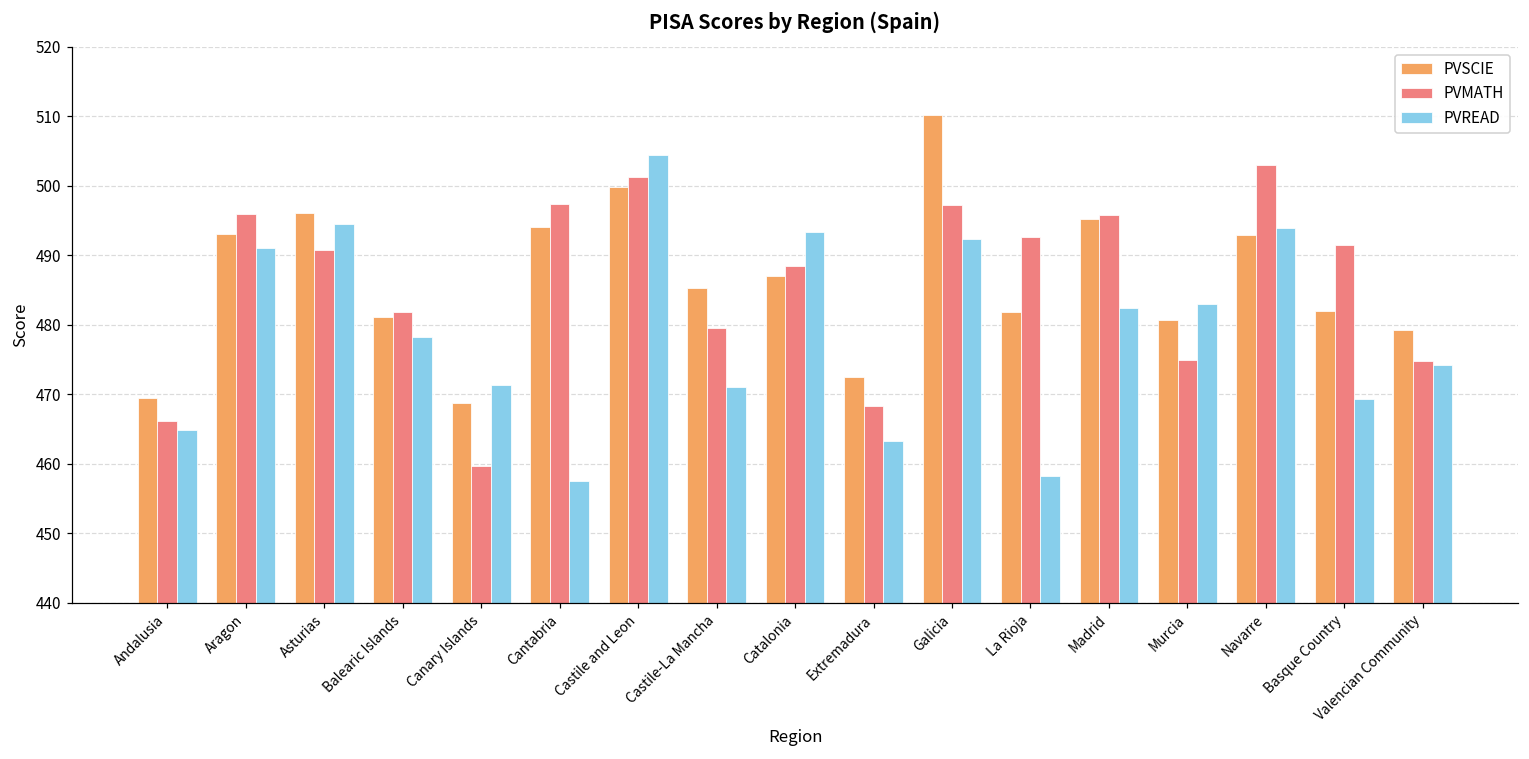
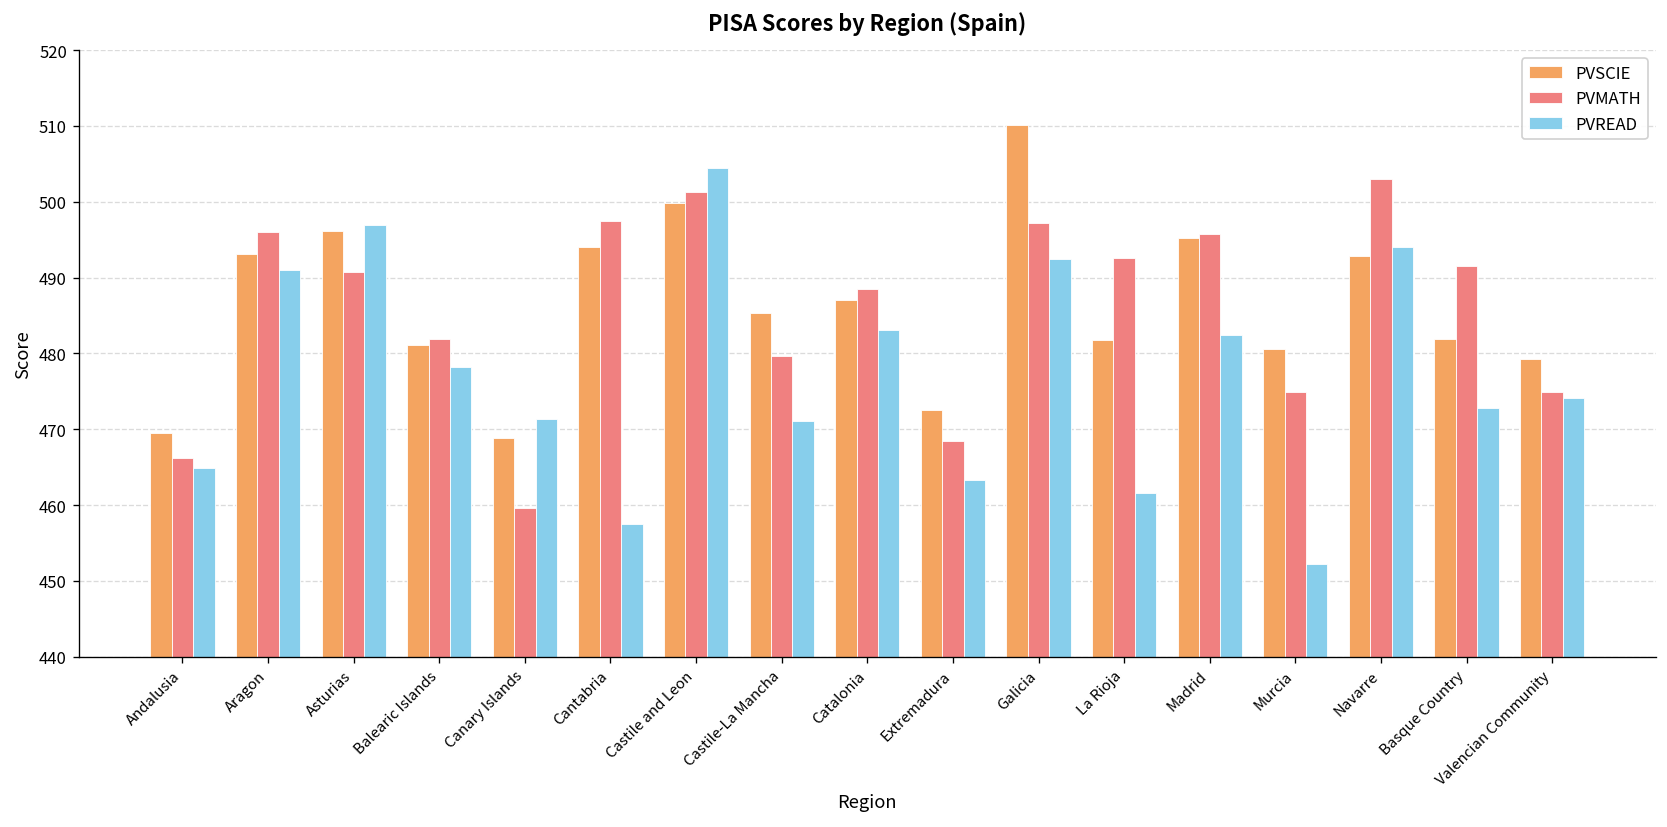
  {
    "PVREAD": {
      "Andalusia": 465,
      "Aragon": 491,
-     "Asturias": 495,
+     "Asturias": 497,
      "Balearic Islands": 478,
      "Canary Islands": 471,
      "Cantabria": 458,
      "Castile and Leon": 504,
      "Castile-La Mancha": 471,
-     "Catalonia": 493,
+     "Catalonia": 483,
      "Extremadura": 463,
      "Galicia": 492,
-     "La Rioja": 458,
+     "La Rioja": 462,
      "Madrid": 482,
-     "Murcia": 483,
+     "Murcia": 452,
      "Navarre": 494,
-     "Basque Country": 469,
+     "Basque Country": 473,
      "Valencian Community": 474
    }
  }
